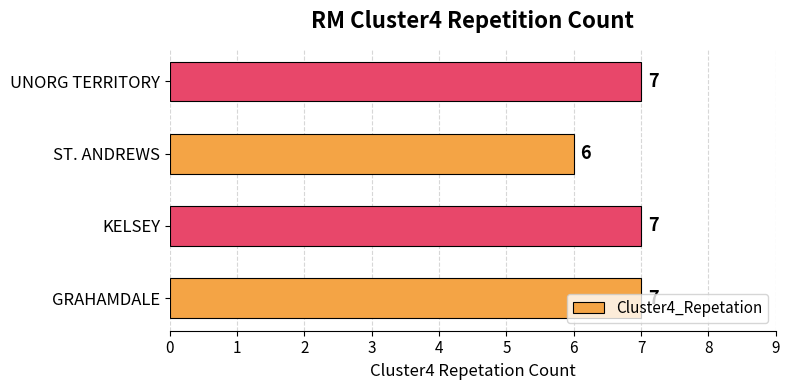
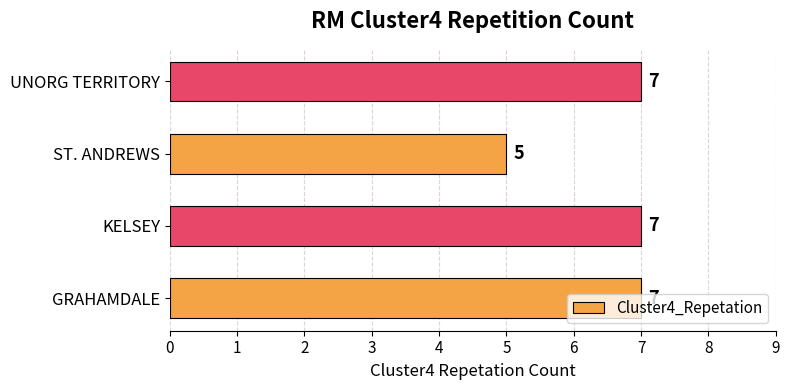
  {
    "UNORG TERRITORY": 7,
-   "ST. ANDREWS": 6,
+   "ST. ANDREWS": 5,
    "KELSEY": 7
  }
